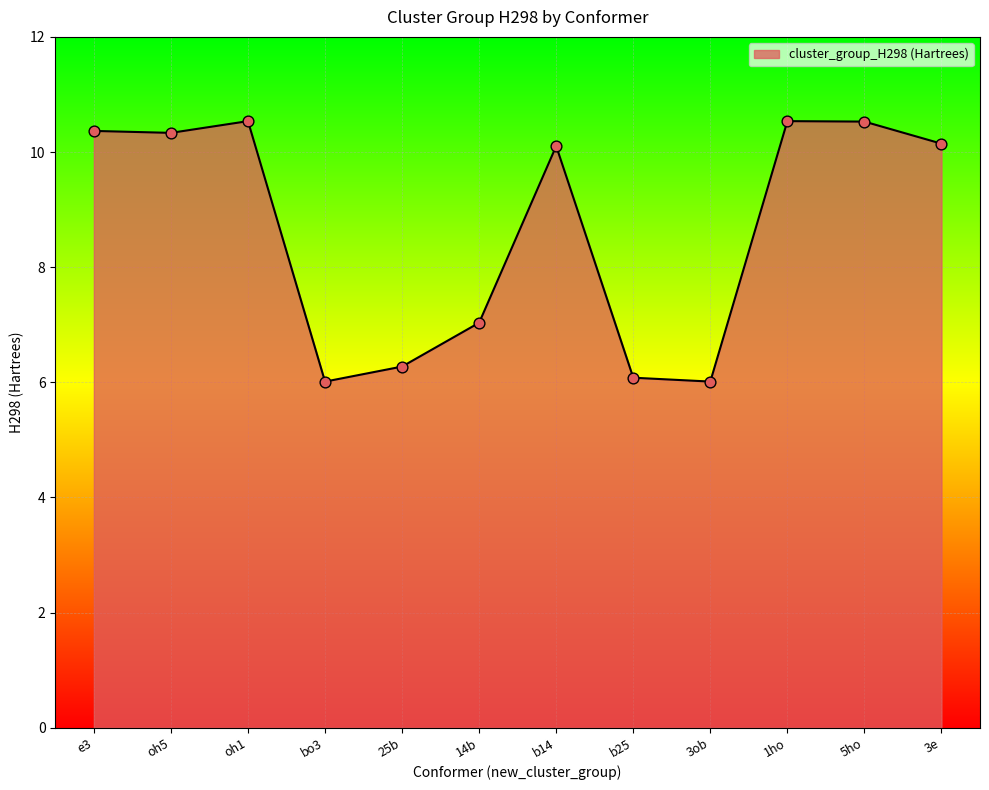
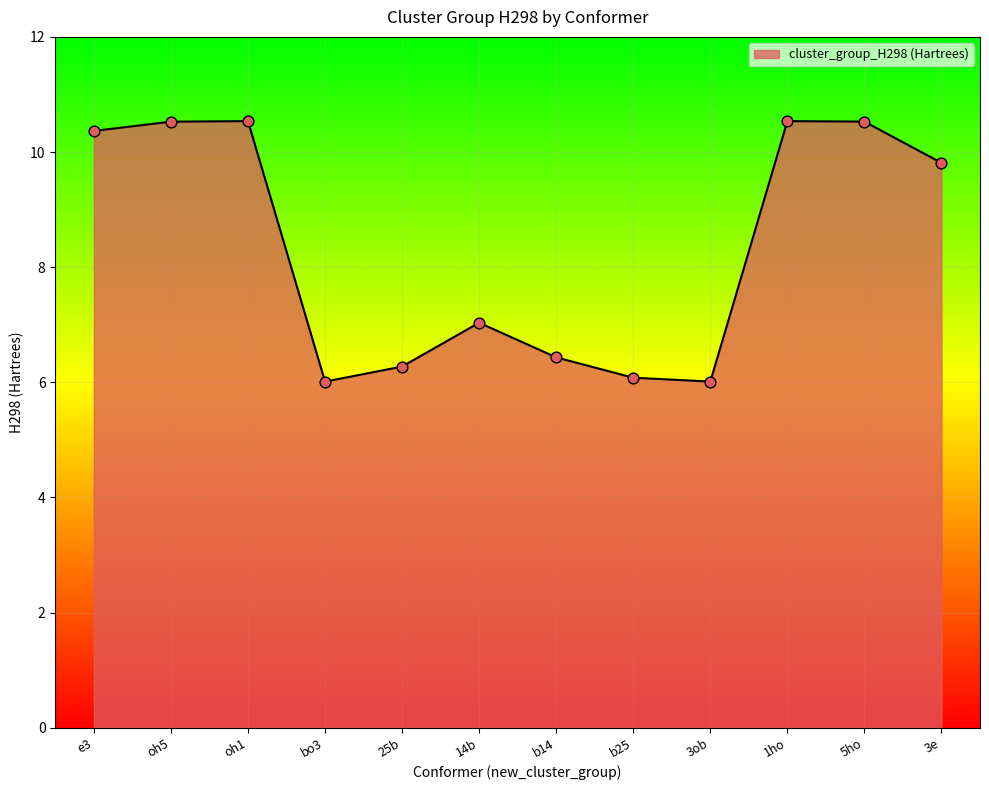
  {
    "e3": 10.4,
-   "oh5": 10.3,
+   "oh5": 10.5,
    "oh1": 10.5,
    "bo3": 6.0,
    "25b": 6.3,
    "14b": 7.0,
-   "b14": 10.1,
+   "b14": 6.4,
    "b25": 6.1,
    "3ob": 6.0,
    "1ho": 10.5,
    "5ho": 10.5,
-   "3e": 10.1
+   "3e": 9.8
  }
